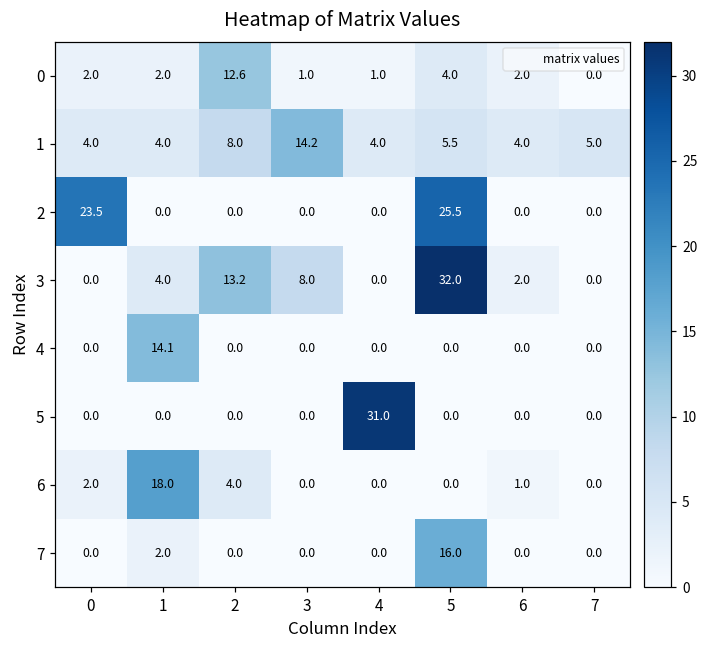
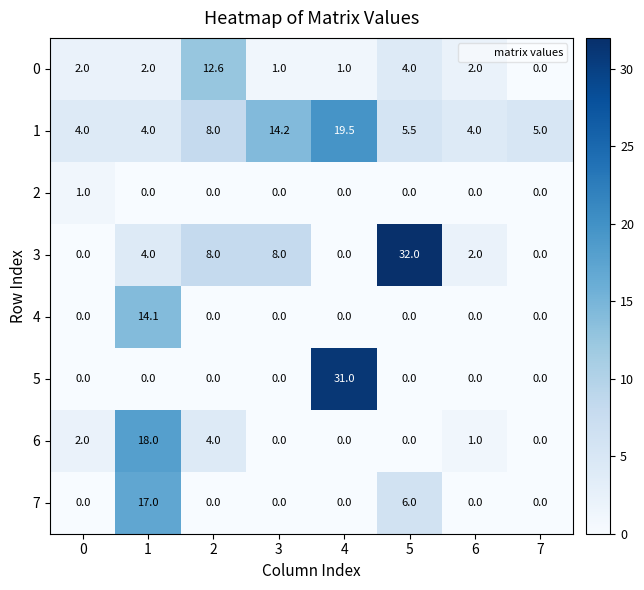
  {
    "0": {
      "0": 2.0,
      "1": 2.0,
      "2": 12.6,
      "3": 1.0,
      "4": 1.0,
      "5": 4.0,
      "6": 2.0,
      "7": 0.0
    },
    "1": {
      "0": 4.0,
      "1": 4.0,
      "2": 8.0,
      "3": 14.2,
-     "4": 4.0,
+     "4": 19.5,
      "5": 5.5,
      "6": 4.0,
      "7": 5.0
    },
    "2": {
-     "0": 23.5,
+     "0": 1.0,
      "1": 0.0,
      "2": 0.0,
      "3": 0.0,
      "4": 0.0,
-     "5": 25.5,
+     "5": 0.0,
      "6": 0.0,
      "7": 0.0
    },
    "3": {
      "0": 0.0,
      "1": 4.0,
-     "2": 13.2,
+     "2": 8.0,
      "3": 8.0,
      "4": 0.0,
      "5": 32.0,
      "6": 2.0,
      "7": 0.0
    },
    "4": {
      "0": 0.0,
      "1": 14.1,
      "2": 0.0,
      "3": 0.0,
      "4": 0.0,
      "5": 0.0,
      "6": 0.0,
      "7": 0.0
    },
    "5": {
      "0": 0.0,
      "1": 0.0,
      "2": 0.0,
      "3": 0.0,
      "4": 31.0,
      "5": 0.0,
      "6": 0.0,
      "7": 0.0
    },
    "6": {
      "0": 2.0,
      "1": 18.0,
      "2": 4.0,
      "3": 0.0,
      "4": 0.0,
      "5": 0.0,
      "6": 1.0,
      "7": 0.0
    },
    "7": {
      "0": 0.0,
-     "1": 2.0,
+     "1": 17.0,
      "2": 0.0,
      "3": 0.0,
      "4": 0.0,
-     "5": 16.0,
+     "5": 6.0,
      "6": 0.0,
      "7": 0.0
    }
  }
